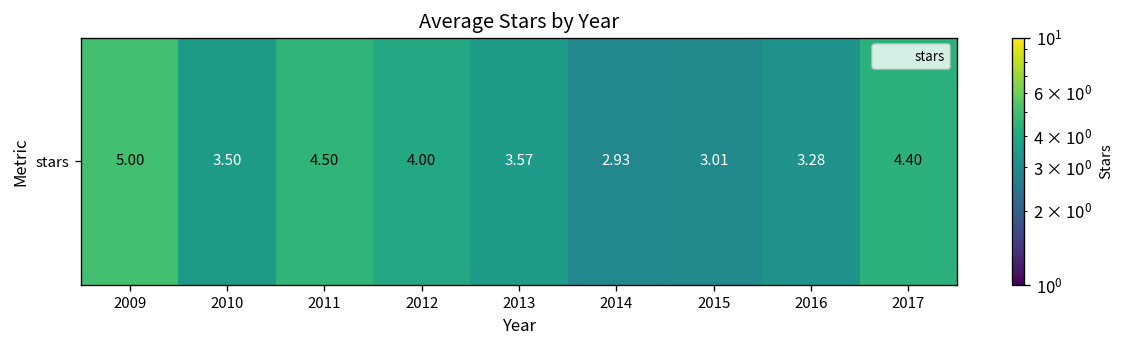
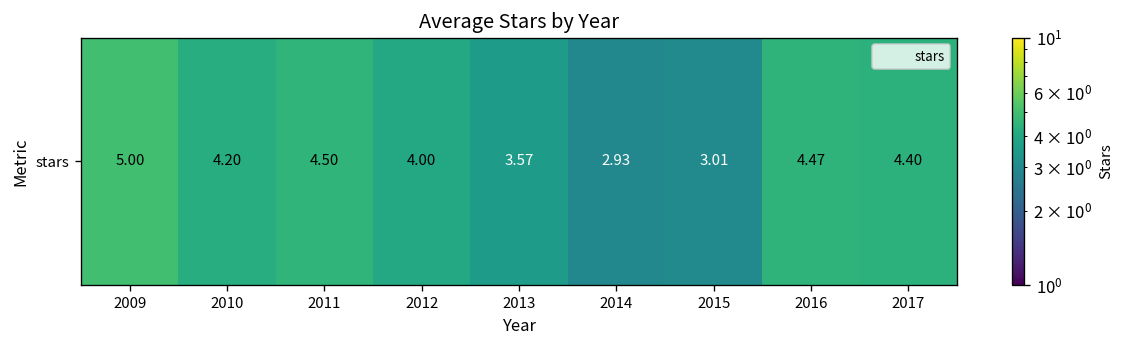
  {
    "stars": {
      "2009": 5.00,
-     "2010": 3.50,
+     "2010": 4.20,
      "2011": 4.50,
      "2012": 4.00,
      "2013": 3.57,
      "2014": 2.93,
      "2015": 3.01,
-     "2016": 3.28,
+     "2016": 4.47,
      "2017": 4.40
    }
  }
